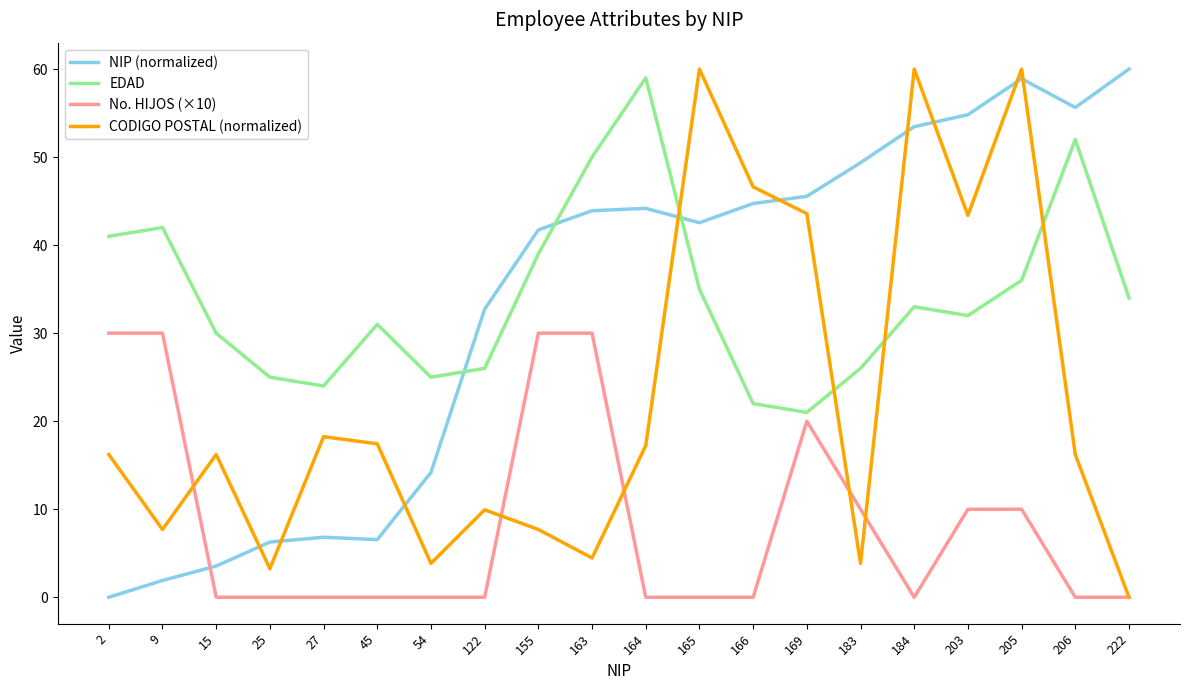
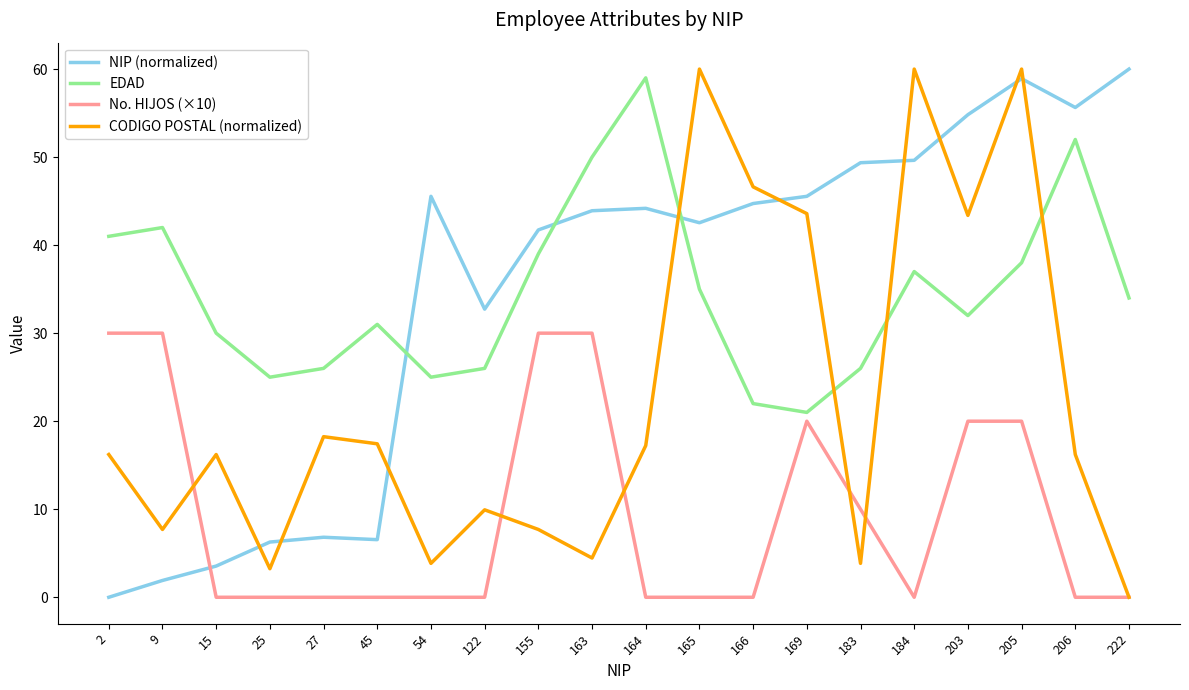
  {
    "NIP (normalized)": {
      "2": 0,
      "9": 2,
      "15": 4,
      "25": 6,
      "27": 7,
      "45": 7,
-     "54": 14,
+     "54": 46,
      "122": 33,
      "155": 42,
      "163": 44,
      "164": 44,
      "165": 43,
      "166": 45,
      "169": 46,
      "183": 49,
-     "184": 53,
+     "184": 50,
      "203": 55,
      "205": 59,
      "206": 56,
      "222": 60
    },
    "EDAD": {
      "2": 41,
      "9": 42,
      "15": 30,
      "25": 25,
-     "27": 24,
+     "27": 26,
      "45": 31,
      "54": 25,
      "122": 26,
      "155": 39,
      "163": 50,
      "164": 59,
      "165": 35,
      "166": 22,
      "169": 21,
      "183": 26,
-     "184": 33,
+     "184": 37,
      "203": 32,
-     "205": 36,
+     "205": 38,
      "206": 52,
      "222": 34
    },
    "No. HIJOS (×10)": {
      "2": 30,
      "9": 30,
      "15": 0,
      "25": 0,
      "27": 0,
      "45": 0,
      "54": 0,
      "122": 0,
      "155": 30,
      "163": 30,
      "164": 0,
      "165": 0,
      "166": 0,
      "169": 20,
      "183": 10,
      "184": 0,
-     "203": 10,
-     "205": 10,
+     "203": 20,
+     "205": 20,
      "206": 0
    },
    "CODIGO POSTAL (normalized)": {
      "2": 16,
      "9": 8,
      "15": 16,
      "25": 3,
      "27": 18,
      "45": 17,
      "54": 4,
      "122": 10,
      "155": 8,
      "163": 4,
      "164": 17,
      "165": 60,
      "166": 47,
      "169": 44,
      "183": 4,
      "184": 60,
      "203": 43,
      "205": 60,
      "206": 16
    }
  }
